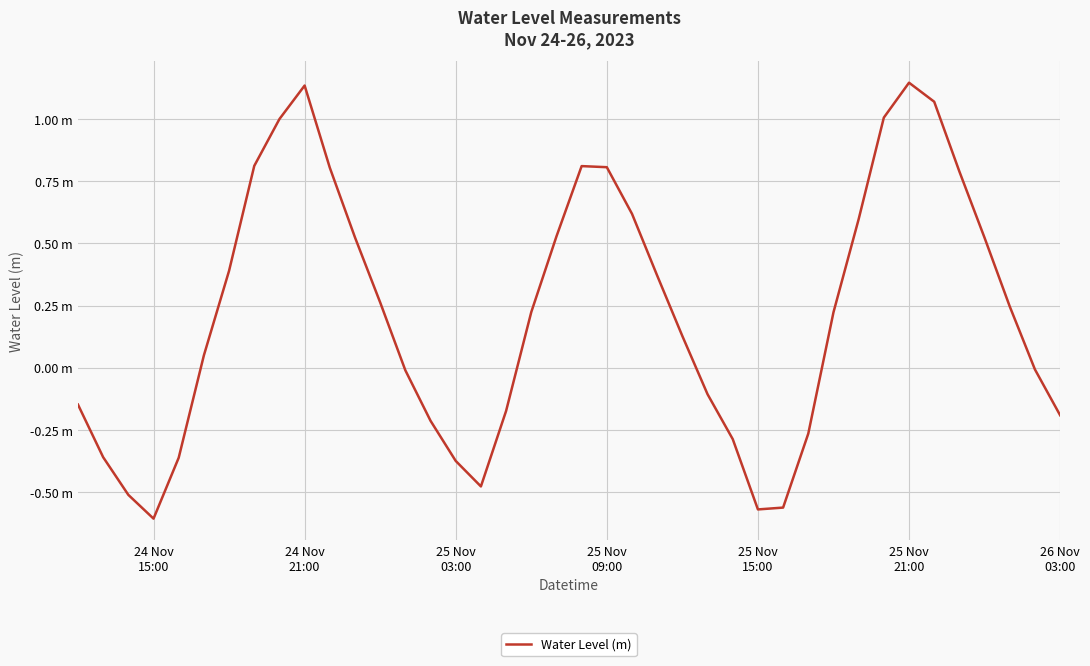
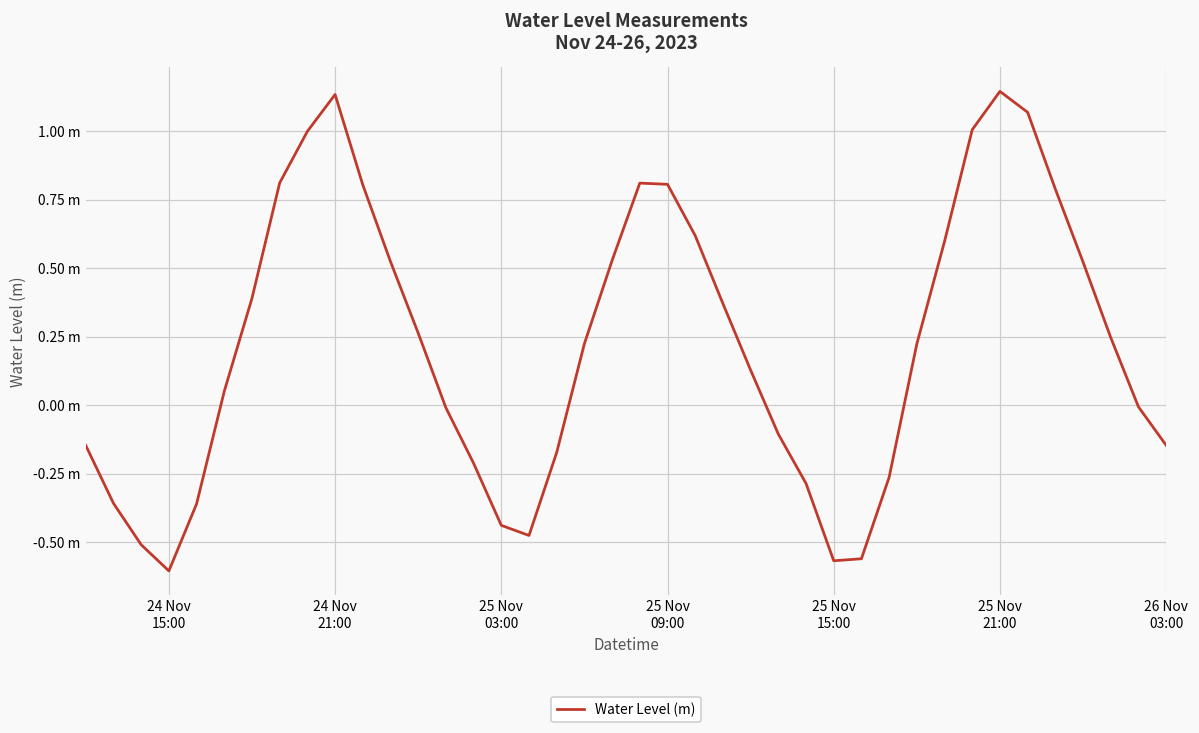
  {
    "24 Nov 15:00": "-0.61 m",
    "24 Nov 21:00": "1.13 m",
-   "25 Nov 03:00": "-0.37 m",
+   "25 Nov 03:00": "-0.44 m",
    "25 Nov 09:00": "0.81 m",
    "25 Nov 15:00": "-0.57 m",
    "25 Nov 21:00": "1.15 m",
-   "26 Nov 03:00": "-0.19 m"
+   "26 Nov 03:00": "-0.15 m"
  }
